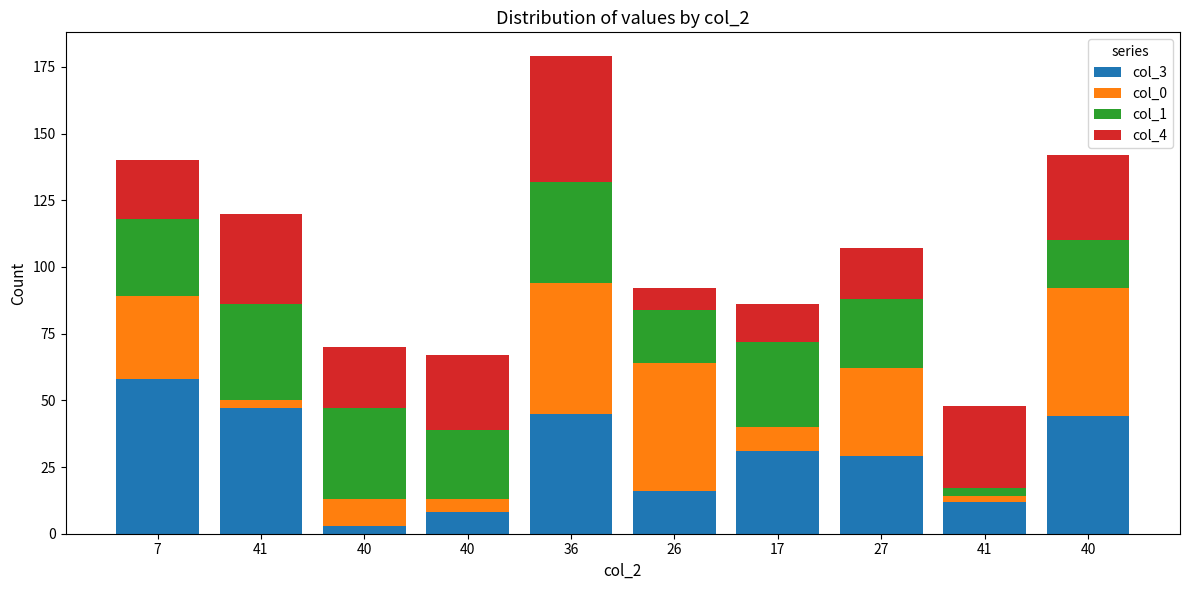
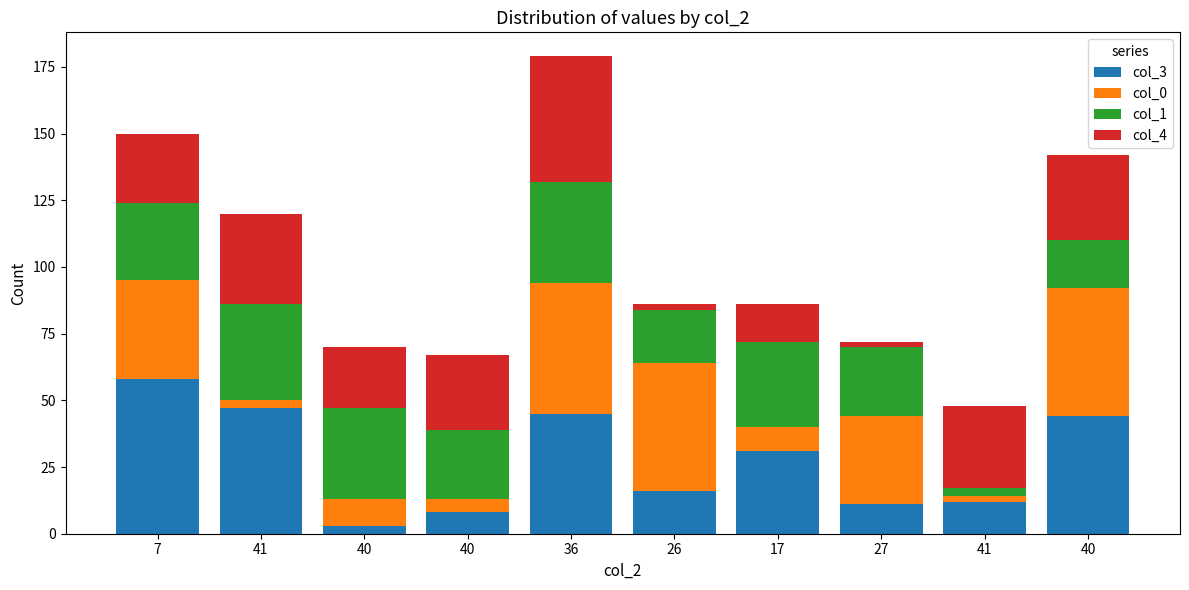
  {
    "col_3": {
      "7": 58,
      "36": 45,
      "26": 16,
      "17": 31,
-     "27": 29
+     "27": 11
    },
    "col_0": {
-     "7": 31,
+     "7": 37,
      "36": 49,
      "26": 48,
      "17": 9,
      "27": 33
    },
    "col_1": {
      "7": 29,
      "36": 38,
      "26": 20,
      "17": 32,
      "27": 26
    },
    "col_4": {
-     "7": 22,
+     "7": 26,
      "36": 47,
-     "26": 8,
+     "26": 2,
      "17": 14,
-     "27": 19
+     "27": 2
    }
  }
